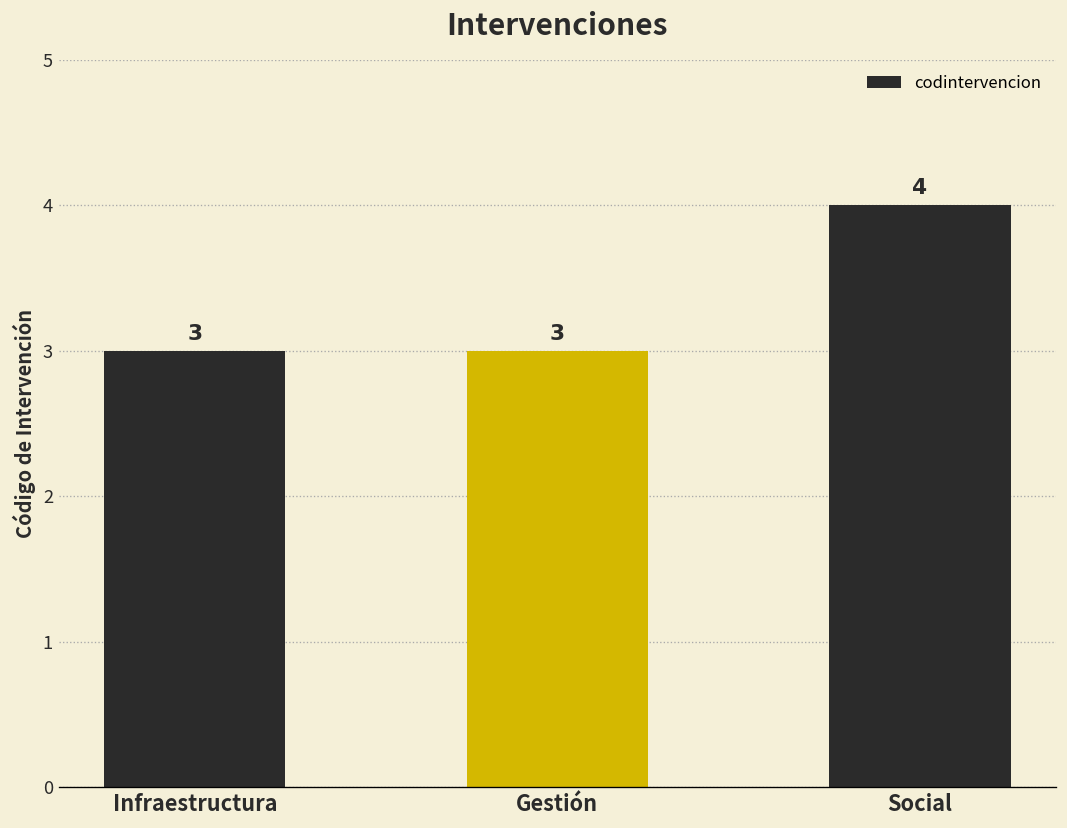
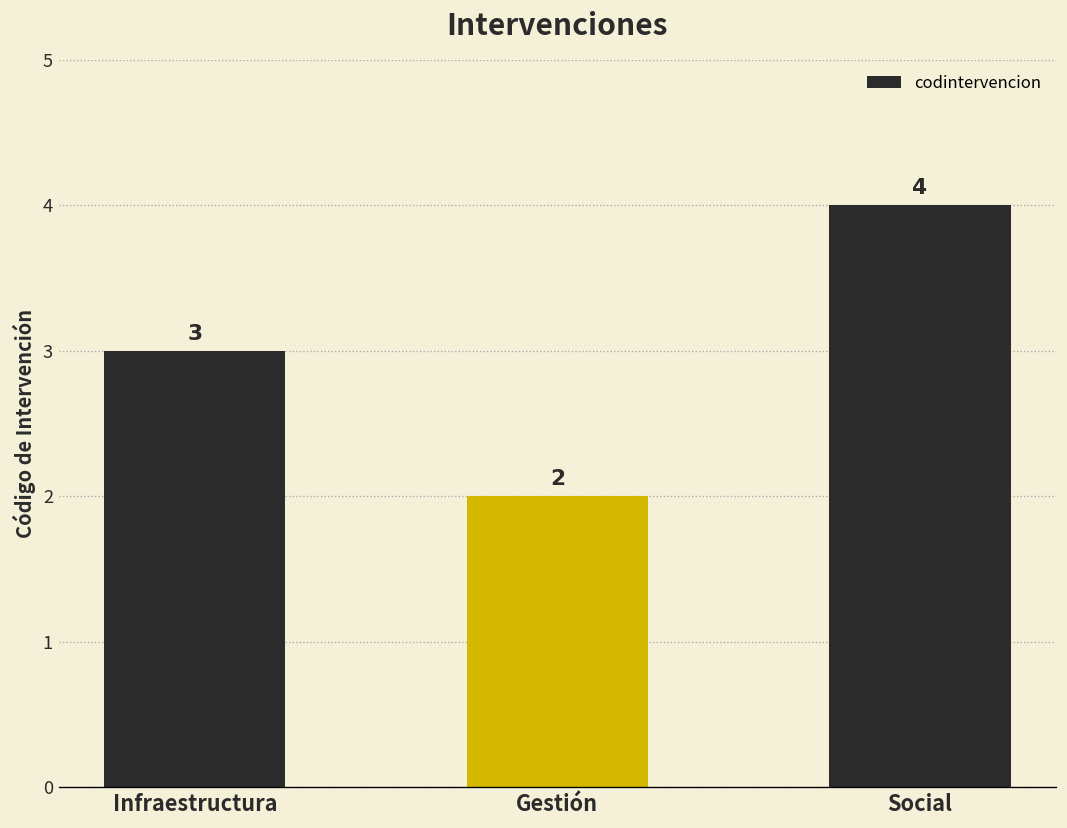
  {
    "Infraestructura": 3,
-   "Gestión": 3,
+   "Gestión": 2,
    "Social": 4
  }
